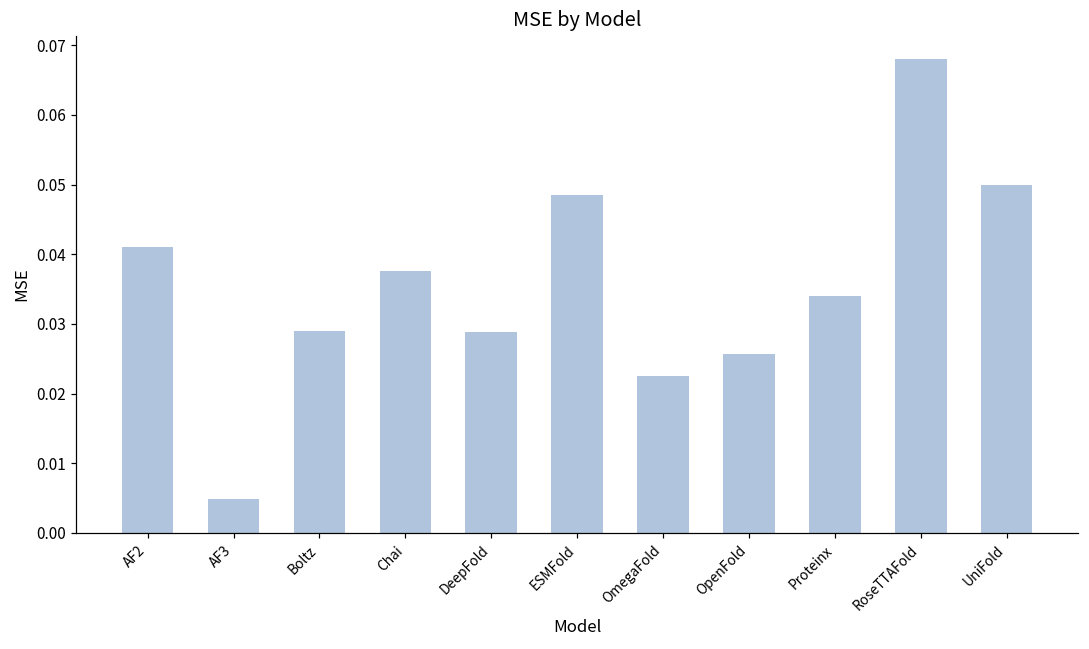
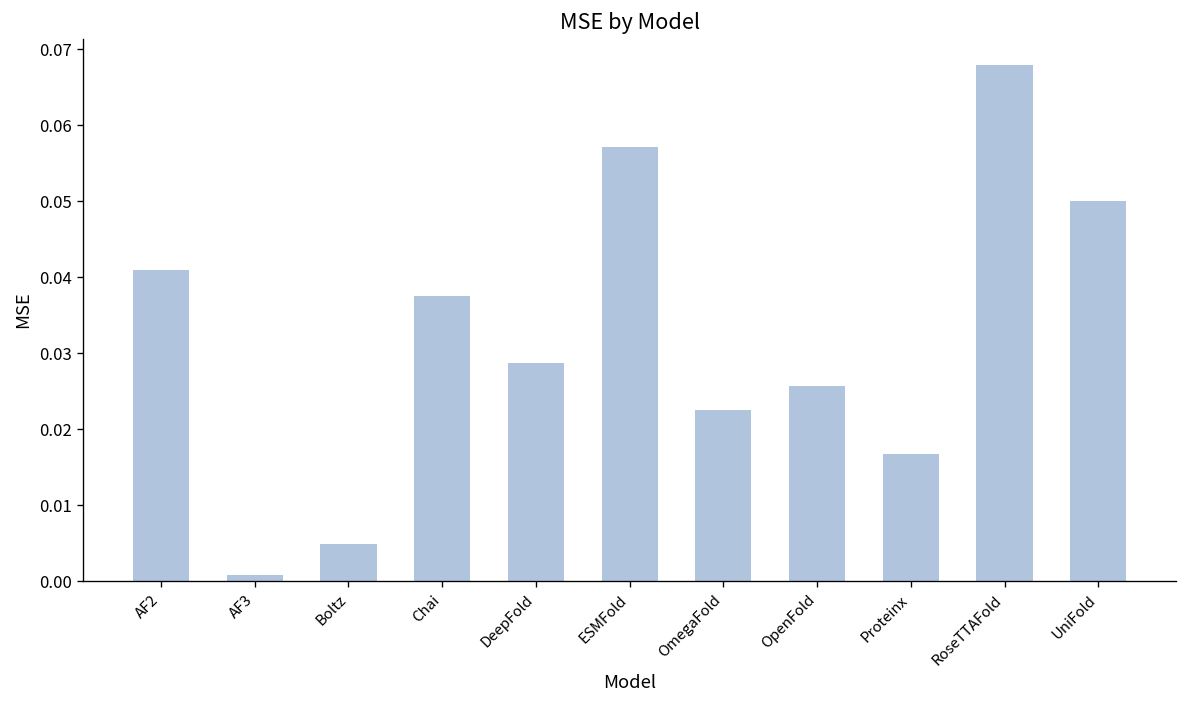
  {
    "AF2": 0.041,
-   "AF3": 0.005,
-   "Boltz": 0.029,
+   "AF3": 0.001,
+   "Boltz": 0.005,
    "Chai": 0.038,
    "DeepFold": 0.029,
-   "ESMFold": 0.049,
+   "ESMFold": 0.057,
    "OmegaFold": 0.023,
    "OpenFold": 0.026,
-   "Proteinx": 0.034,
+   "Proteinx": 0.017,
    "RoseTTAFold": 0.068,
    "UniFold": 0.050
  }
